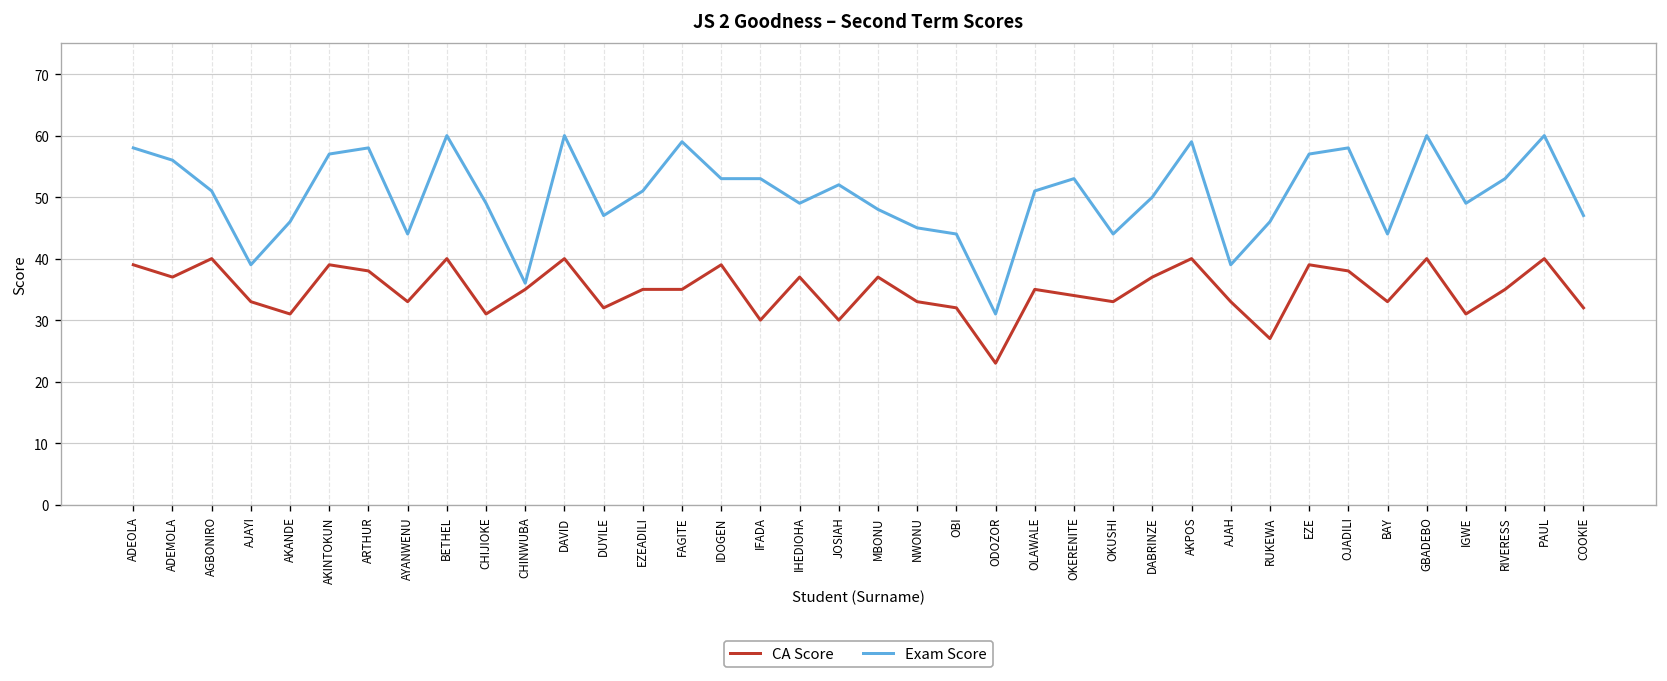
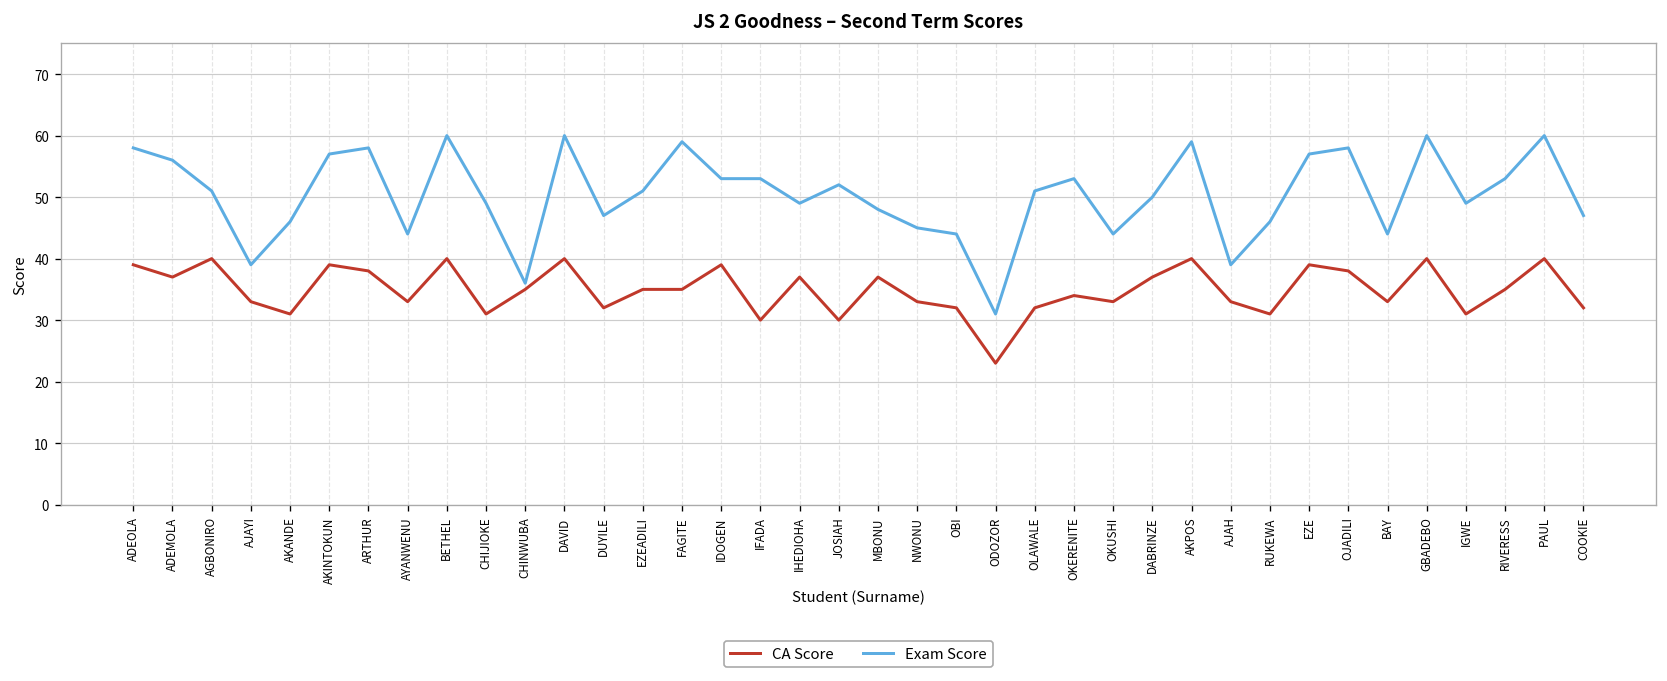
  {
    "CA Score": {
      "ADEOLA": 39,
      "ADEMOLA": 37,
      "AGBONIRO": 40,
      "AJAYI": 33,
      "AKANDE": 31,
      "AKINTOKUN": 39,
      "ARTHUR": 38,
      "AYANWENU": 33,
      "BETHEL": 40,
      "CHIJIOKE": 31,
      "CHINWUBA": 35,
      "DAVID": 40,
      "DUYILE": 32,
      "EZEADILI": 35,
      "FAGITE": 35,
      "IDOGEN": 39,
      "IFADA": 30,
      "IHEDIOHA": 37,
      "JOSIAH": 30,
      "MBONU": 37,
      "NWONU": 33,
      "OBI": 32,
      "ODOZOR": 23,
-     "OLAWALE": 35,
+     "OLAWALE": 32,
      "OKERENITE": 34,
      "OKUSHI": 33,
      "DABRINZE": 37,
      "AKPOS": 40,
      "AJAH": 33,
-     "RUKEWA": 27,
+     "RUKEWA": 31,
      "EZE": 39,
      "OJADILI": 38,
      "BAY": 33,
      "GBADEBO": 40,
      "IGWE": 31,
      "RIVERESS": 35,
      "PAUL": 40,
      "COOKIE": 32
    },
    "Exam Score": {
      "ADEOLA": 58,
      "ADEMOLA": 56,
      "AGBONIRO": 51,
      "AJAYI": 39,
      "AKANDE": 46,
      "AKINTOKUN": 57,
      "ARTHUR": 58,
      "AYANWENU": 44,
      "BETHEL": 60,
      "CHIJIOKE": 49,
      "CHINWUBA": 36,
      "DAVID": 60,
      "DUYILE": 47,
      "EZEADILI": 51,
      "FAGITE": 59,
      "IDOGEN": 53,
      "IFADA": 53,
      "IHEDIOHA": 49,
      "JOSIAH": 52,
      "MBONU": 48,
      "NWONU": 45,
      "OBI": 44,
      "ODOZOR": 31,
      "OLAWALE": 51,
      "OKERENITE": 53,
      "OKUSHI": 44,
      "DABRINZE": 50,
      "AKPOS": 59,
      "AJAH": 39,
      "RUKEWA": 46,
      "EZE": 57,
      "OJADILI": 58,
      "BAY": 44,
      "GBADEBO": 60,
      "IGWE": 49,
      "RIVERESS": 53,
      "PAUL": 60,
      "COOKIE": 47
    }
  }
